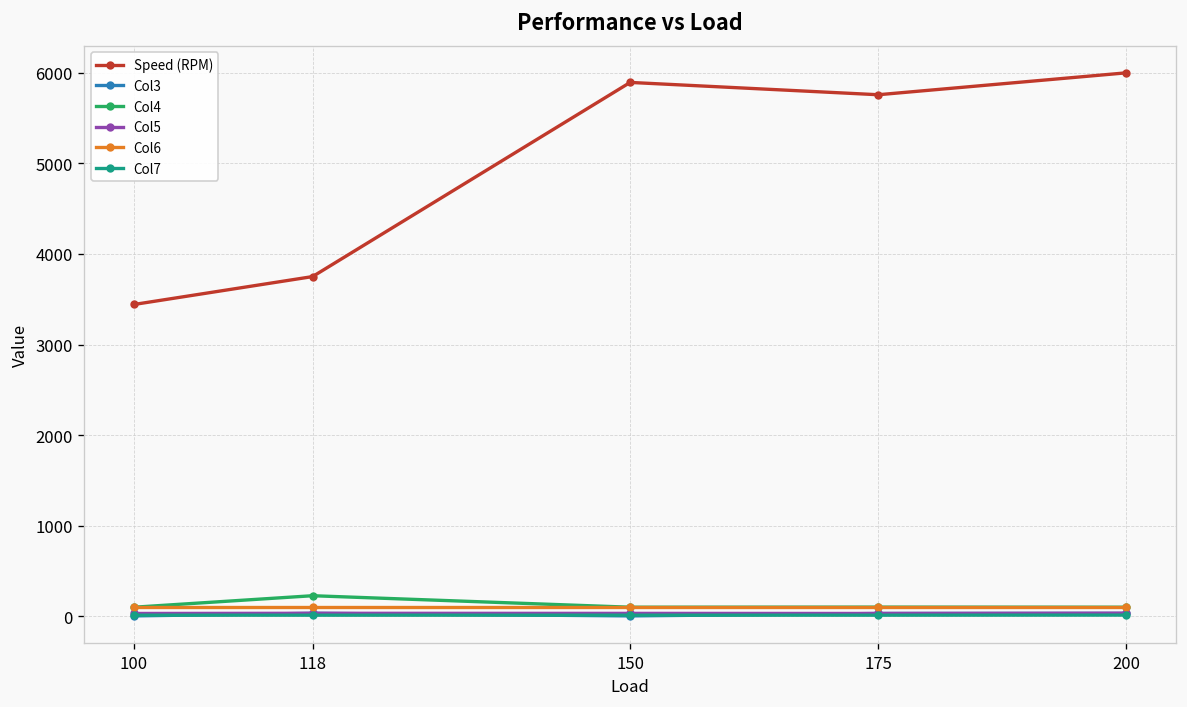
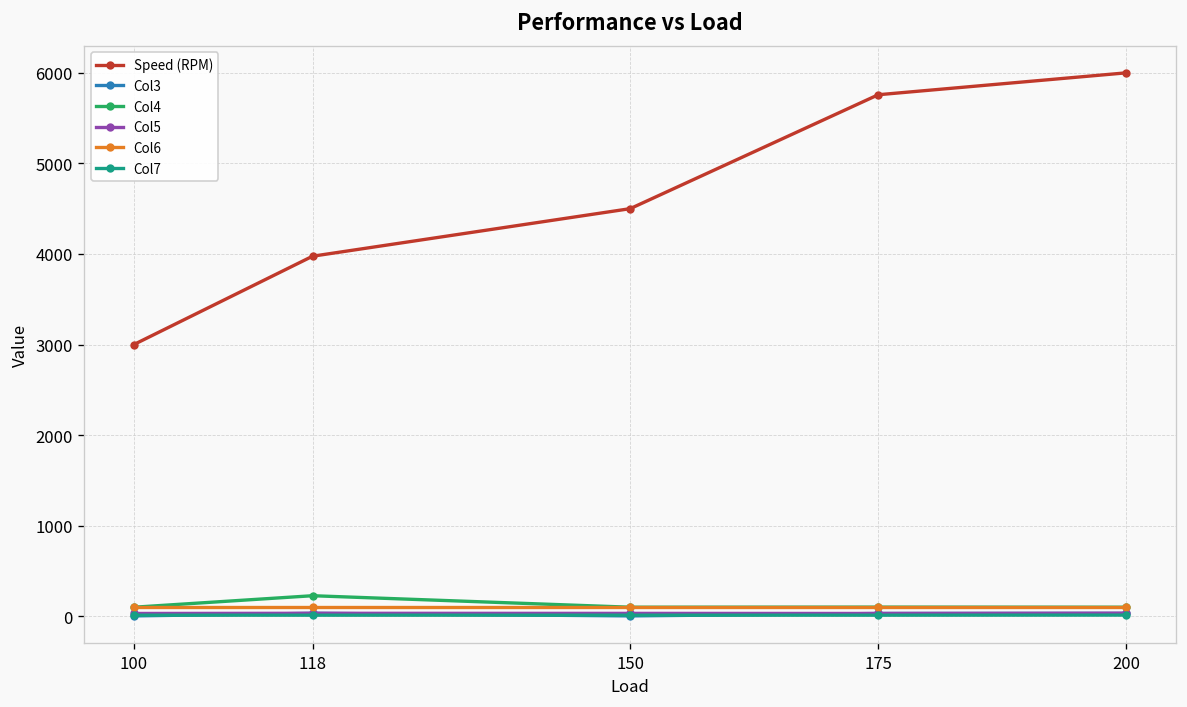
  {
    "Speed (RPM)": {
-     "100": 3400,
-     "118": 3800,
-     "150": 5900,
+     "100": 3000,
+     "118": 4000,
+     "150": 4500,
      "175": 5800,
      "200": 6000
    },
    "Col6": {
      "118": 100
    }
  }
